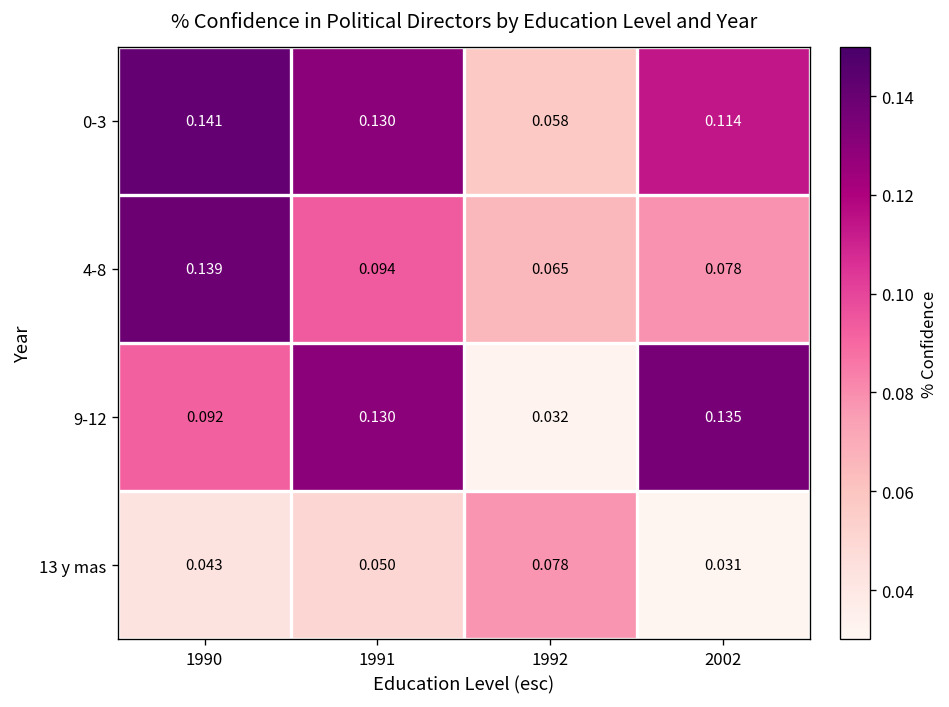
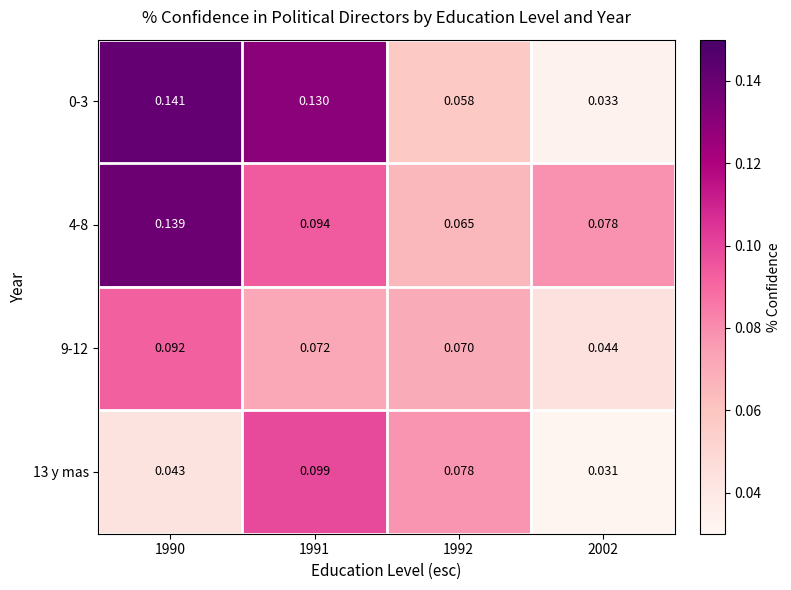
  {
    "0-3": {
      "1990": 0.141,
      "1991": 0.130,
      "1992": 0.058,
-     "2002": 0.114
+     "2002": 0.033
    },
    "4-8": {
      "1990": 0.139,
      "1991": 0.094,
      "1992": 0.065,
      "2002": 0.078
    },
    "9-12": {
      "1990": 0.092,
-     "1991": 0.130,
-     "1992": 0.032,
-     "2002": 0.135
+     "1991": 0.072,
+     "1992": 0.070,
+     "2002": 0.044
    },
    "13 y mas": {
      "1990": 0.043,
-     "1991": 0.050,
+     "1991": 0.099,
      "1992": 0.078,
      "2002": 0.031
    }
  }
